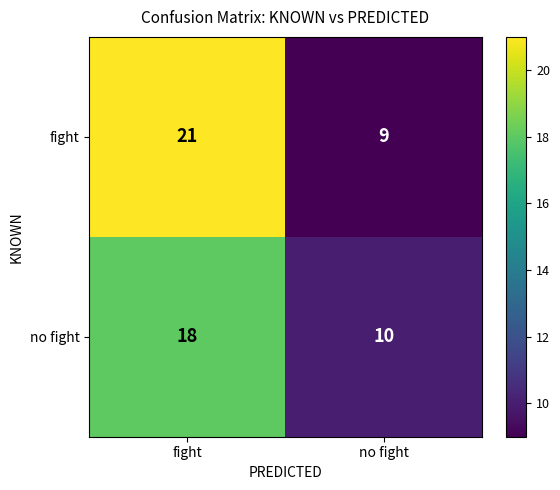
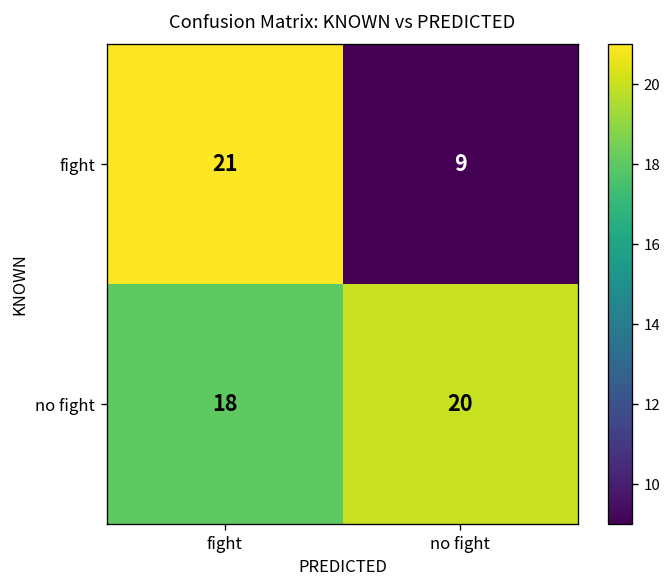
  {
    "fight": {
      "fight": 21,
      "no fight": 9
    },
    "no fight": {
      "fight": 18,
-     "no fight": 10
+     "no fight": 20
    }
  }
